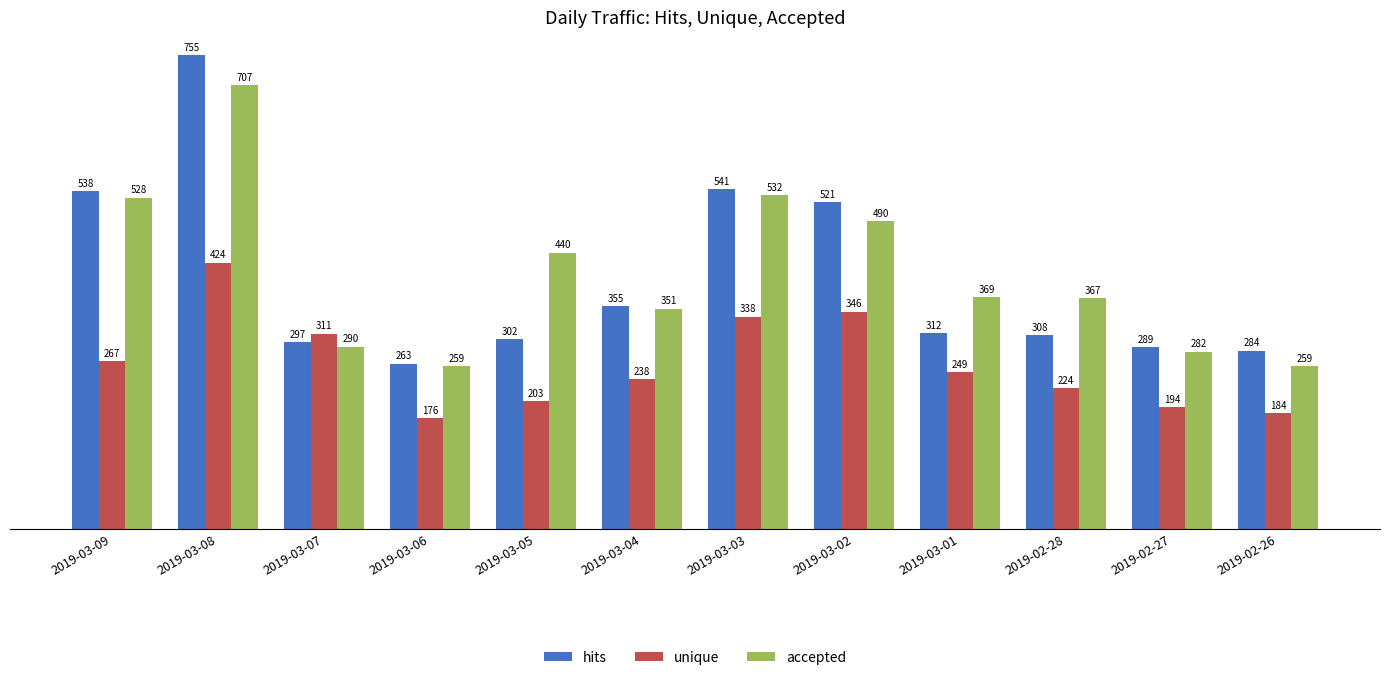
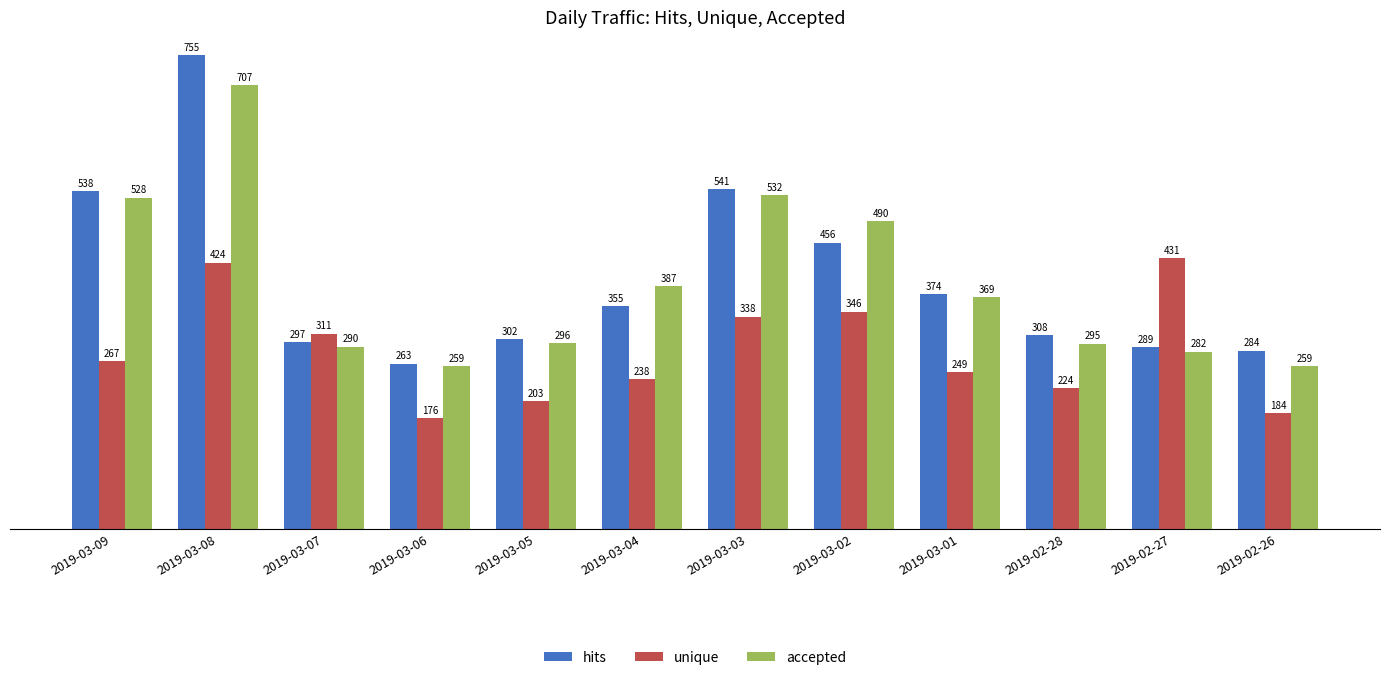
  {
    "hits": {
      "2019-03-09": 538,
      "2019-03-08": 755,
      "2019-03-07": 297,
      "2019-03-06": 263,
      "2019-03-05": 302,
      "2019-03-04": 355,
      "2019-03-03": 541,
-     "2019-03-02": 521,
-     "2019-03-01": 312,
+     "2019-03-02": 456,
+     "2019-03-01": 374,
      "2019-02-28": 308,
      "2019-02-27": 289,
      "2019-02-26": 284
    },
    "unique": {
      "2019-03-09": 267,
      "2019-03-08": 424,
      "2019-03-07": 311,
      "2019-03-06": 176,
      "2019-03-05": 203,
      "2019-03-04": 238,
      "2019-03-03": 338,
      "2019-03-02": 346,
      "2019-03-01": 249,
      "2019-02-28": 224,
-     "2019-02-27": 194,
+     "2019-02-27": 431,
      "2019-02-26": 184
    },
    "accepted": {
      "2019-03-09": 528,
      "2019-03-08": 707,
      "2019-03-07": 290,
      "2019-03-06": 259,
-     "2019-03-05": 440,
-     "2019-03-04": 351,
+     "2019-03-05": 296,
+     "2019-03-04": 387,
      "2019-03-03": 532,
      "2019-03-02": 490,
      "2019-03-01": 369,
-     "2019-02-28": 367,
+     "2019-02-28": 295,
      "2019-02-27": 282,
      "2019-02-26": 259
    }
  }
